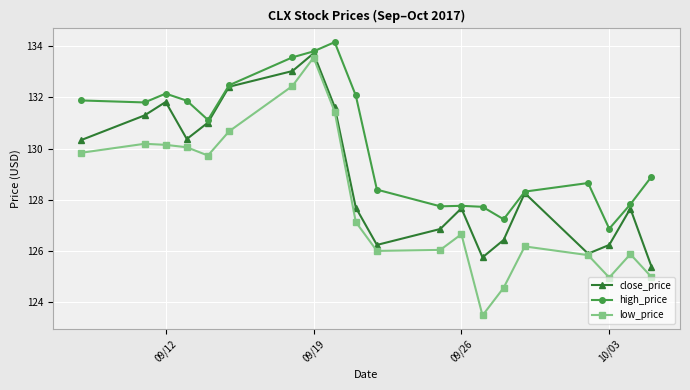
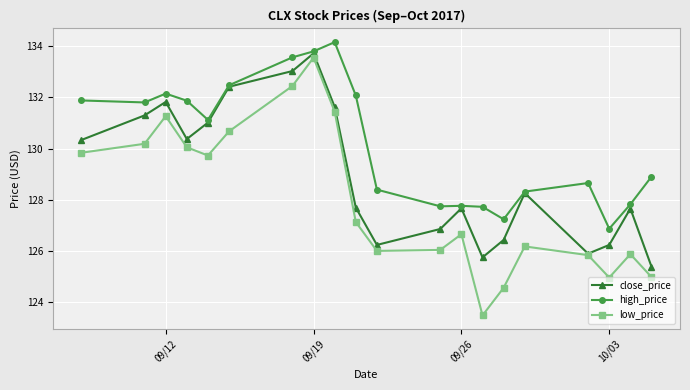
  {
    "low_price": {
-     "09/12": 130.2,
+     "09/12": 131.3,
      "09/19": 133.6,
      "09/26": 126.7
    }
  }
